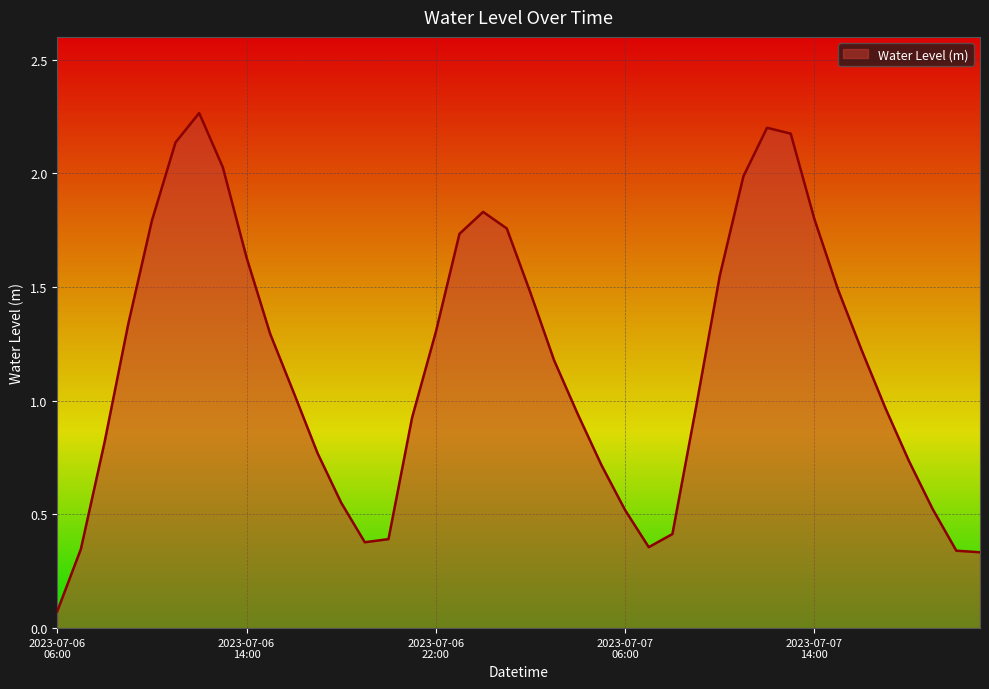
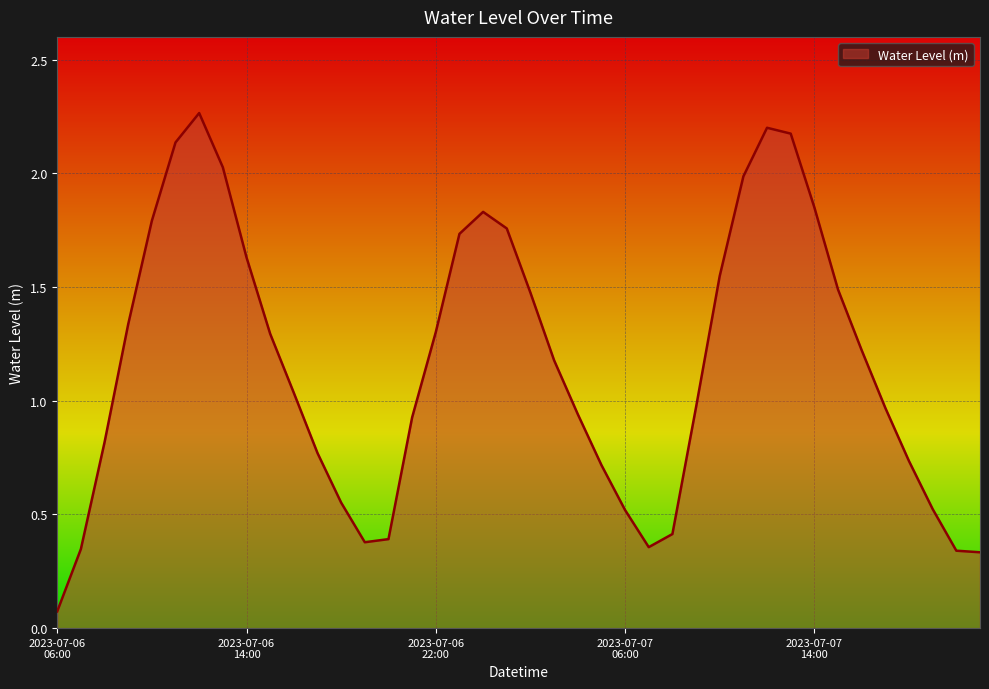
  {
    "2023-07-06 06:00": 0.07,
    "2023-07-06 14:00": 1.63,
    "2023-07-06 22:00": 1.30,
    "2023-07-07 06:00": 0.52,
-   "2023-07-07 14:00": 1.80
+   "2023-07-07 14:00": 1.85
  }
